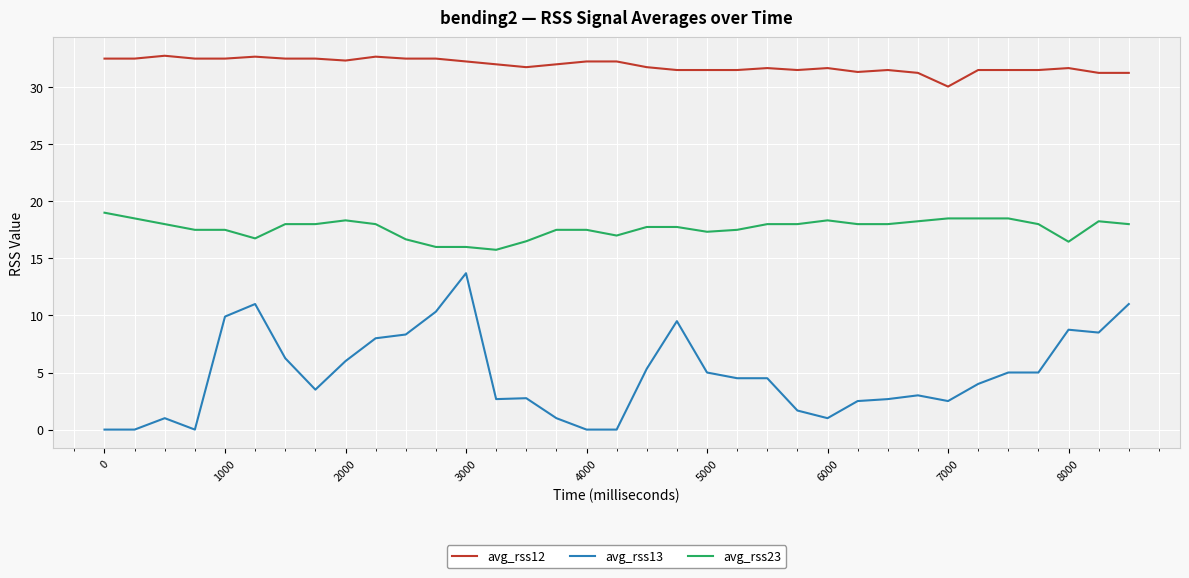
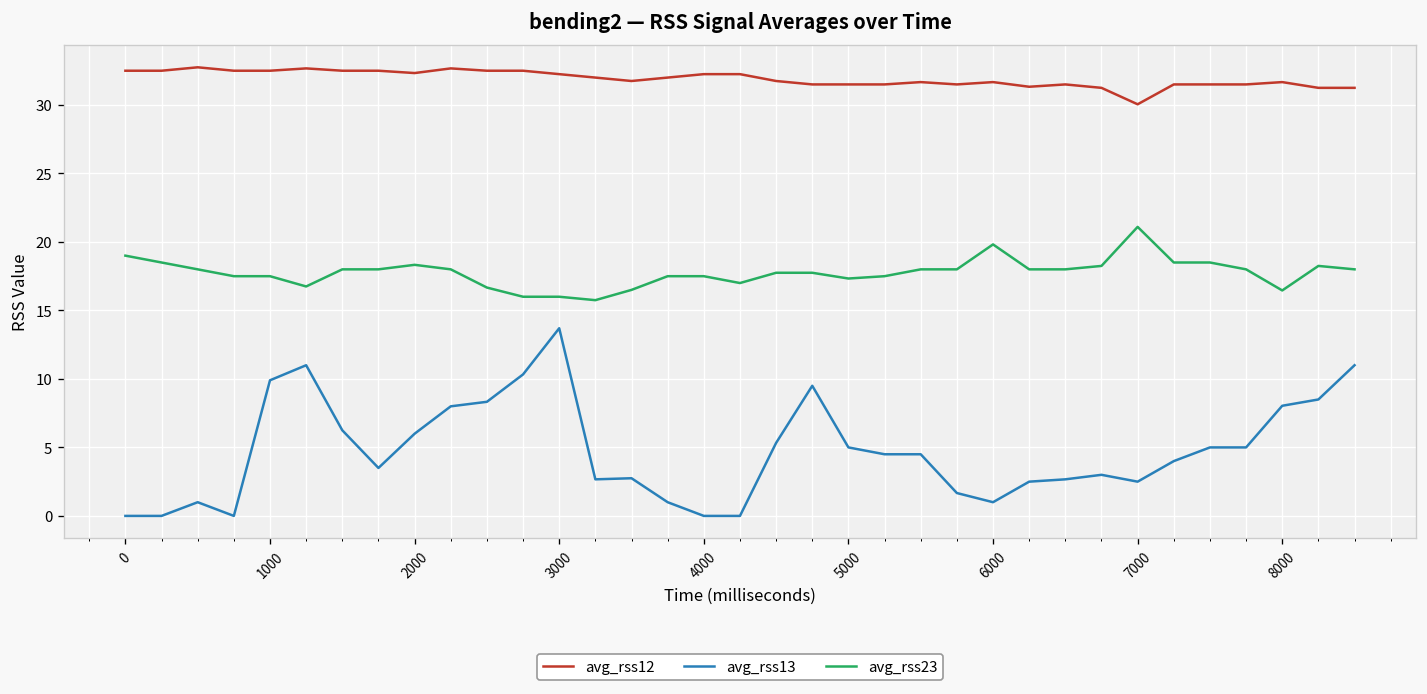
  {
    "avg_rss12": {
      "0": 32.5,
      "1000": 32.5,
      "2000": 32.3,
      "3000": 32.3,
      "4000": 32.3,
      "5000": 31.5,
      "6000": 31.7,
      "7000": 30.1,
      "8000": 31.7
    },
    "avg_rss13": {
      "0": 0.0,
      "1000": 9.9,
      "2000": 6.0,
      "3000": 13.7,
      "4000": 0.0,
      "5000": 5.0,
      "6000": 1.0,
      "7000": 2.5,
-     "8000": 8.8
+     "8000": 8.0
    },
    "avg_rss23": {
      "0": 19.0,
      "1000": 17.5,
      "2000": 18.3,
      "3000": 16.0,
      "4000": 17.5,
      "5000": 17.3,
-     "6000": 18.3,
-     "7000": 18.5,
+     "6000": 19.8,
+     "7000": 21.1,
      "8000": 16.5
    }
  }
